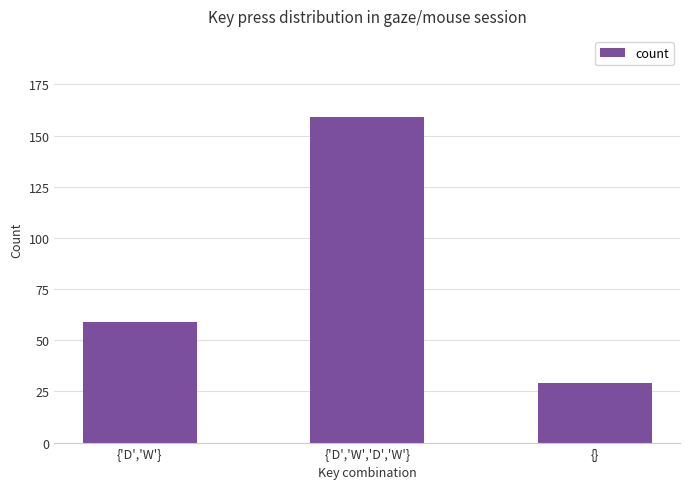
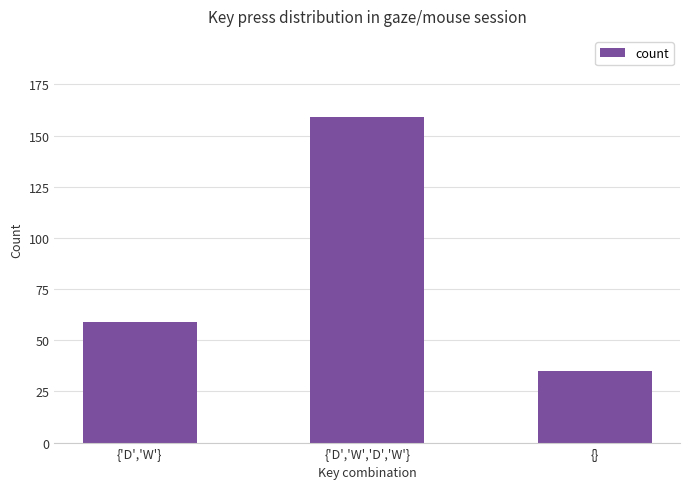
  {
    "{'D','W'}": 59,
    "{'D','W','D','W'}": 159,
-   "{}": 29
+   "{}": 35
  }
